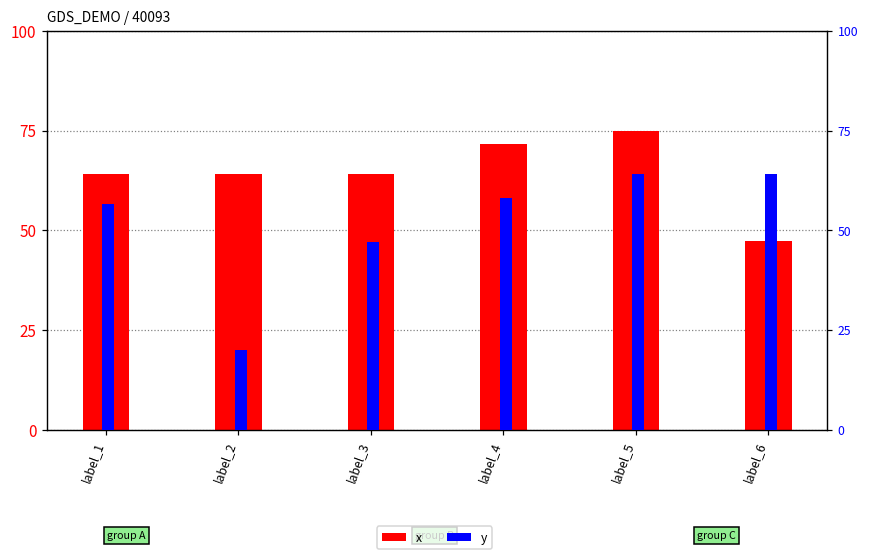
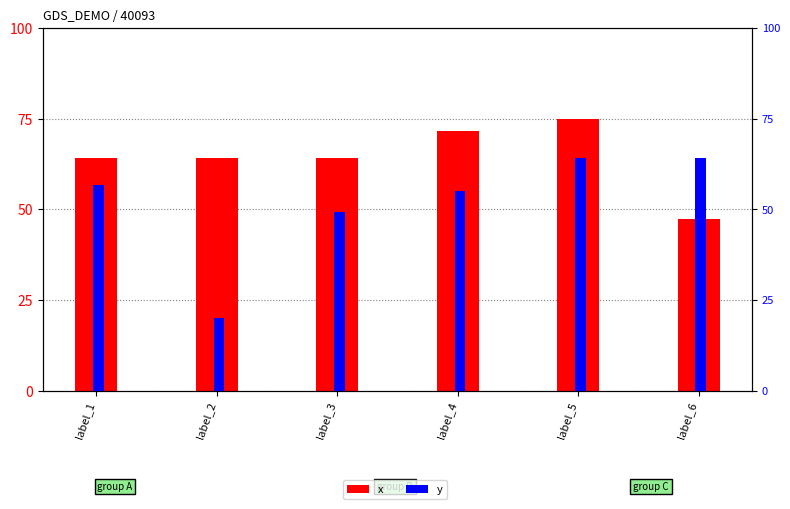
  {
    "x": {
      "label_1": 64,
      "label_2": 64,
      "label_3": 64,
      "label_4": 72,
      "label_5": 75,
      "label_6": 47
    },
    "y": {
      "label_1": 57,
      "label_2": 20,
-     "label_3": 47,
-     "label_4": 58,
+     "label_3": 49,
+     "label_4": 55,
      "label_5": 64,
      "label_6": 64
    }
  }
